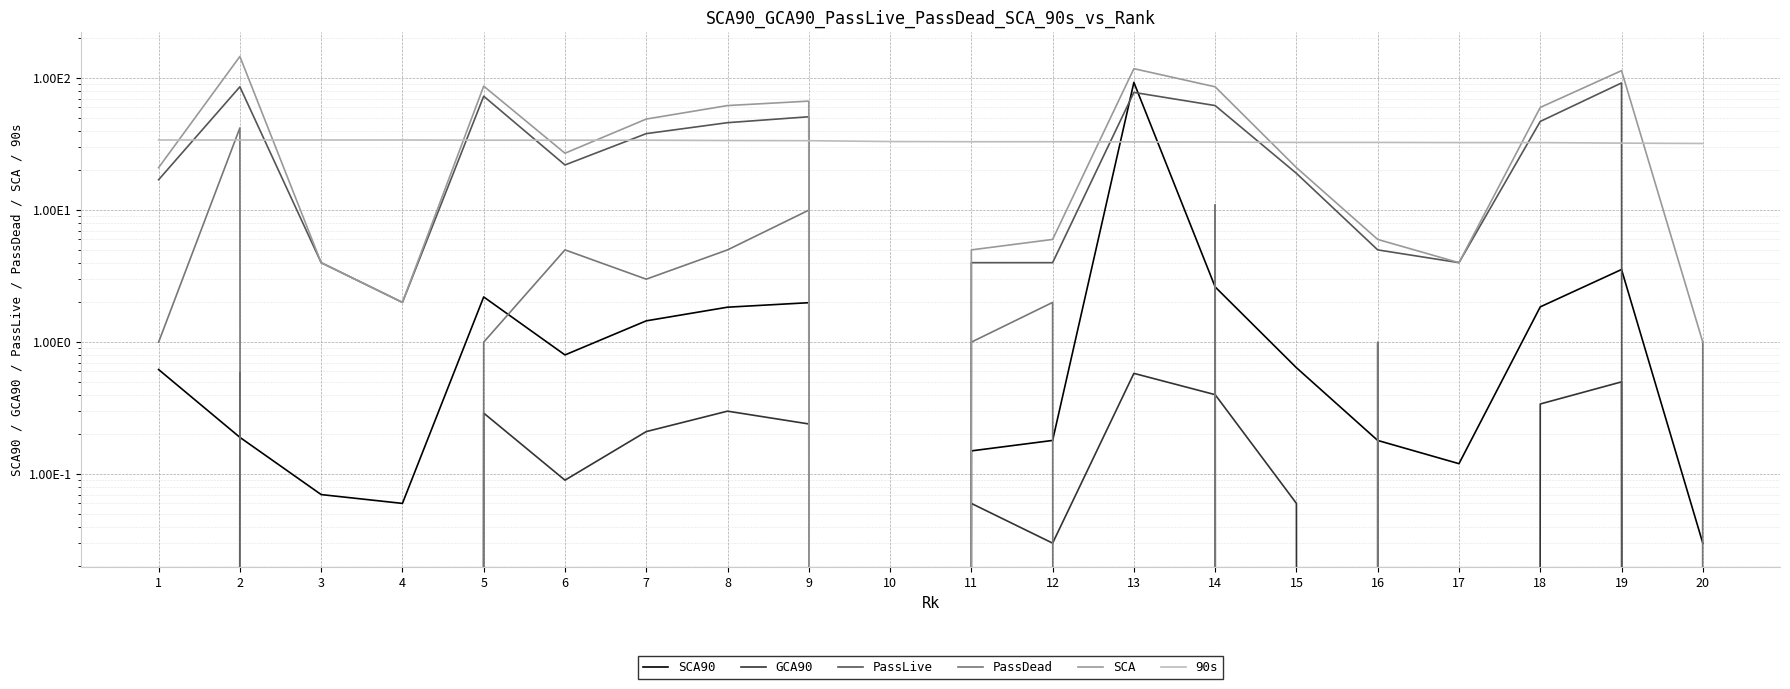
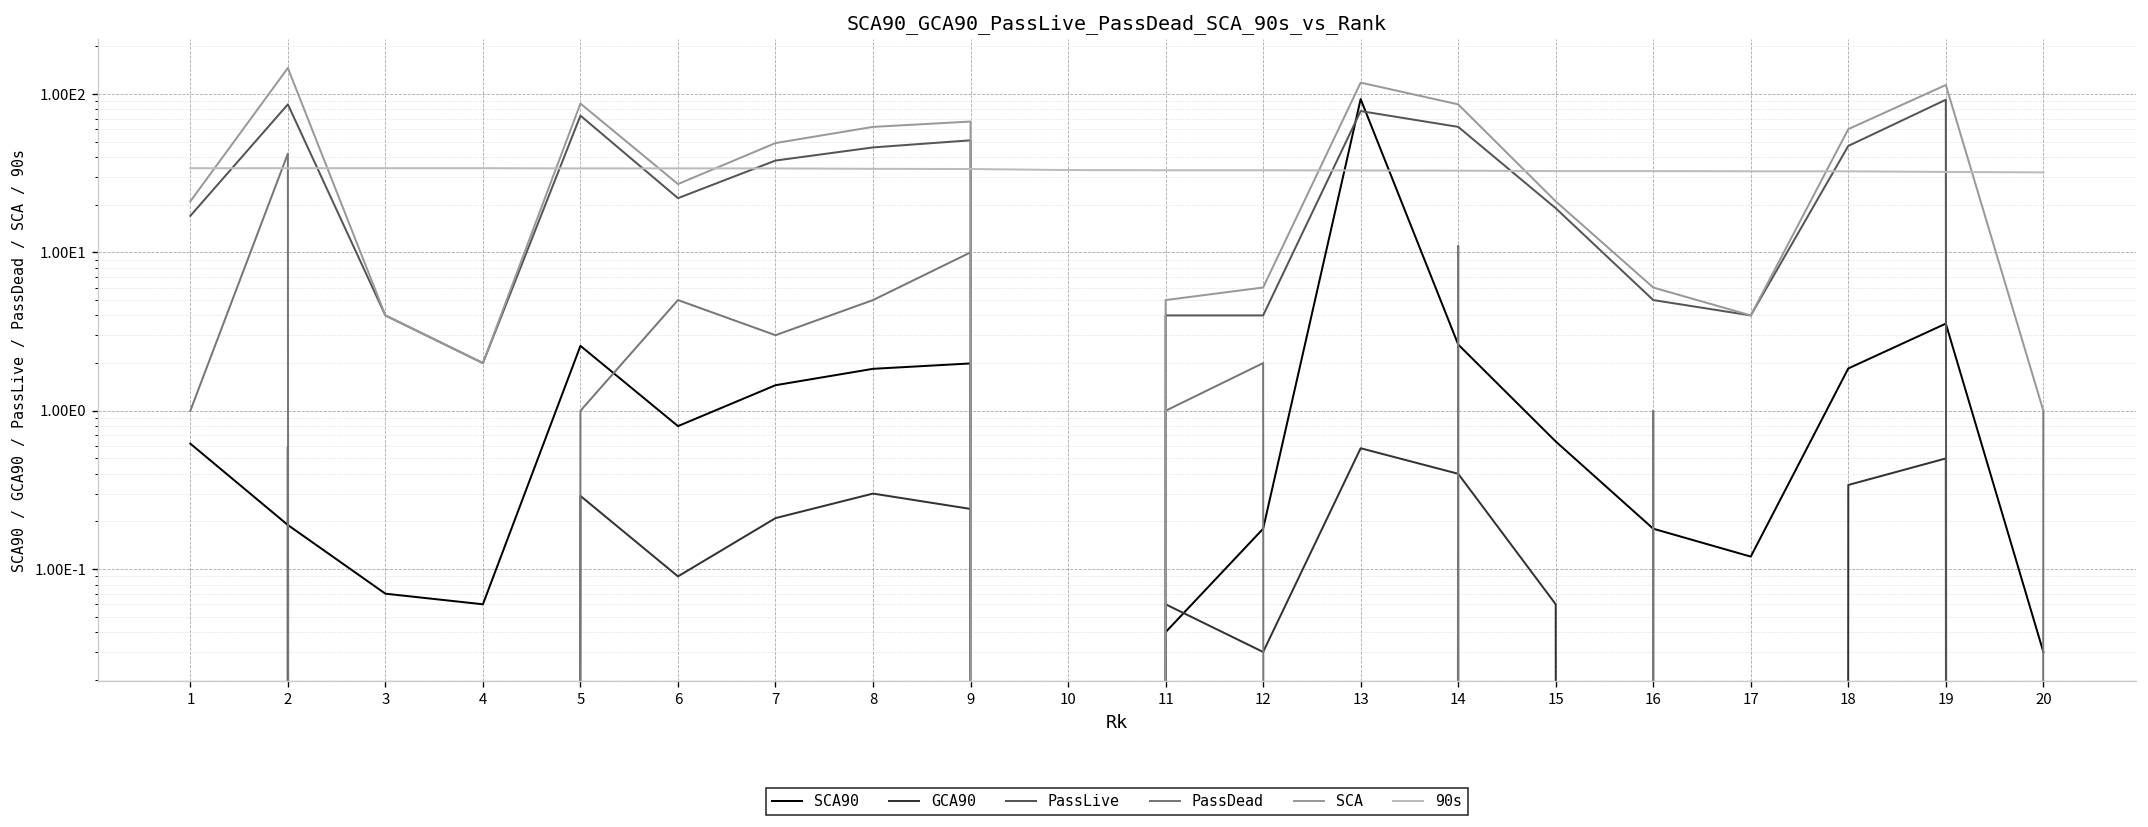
  {
    "SCA90": {
      "1": 0.6,
      "2": 0.19,
      "3": 0.07,
      "4": 0.06,
-     "5": 2.2,
+     "5": 2.6,
      "6": 0.8,
      "7": 1.5,
      "8": 1.8,
      "9": 2.0,
-     "11": 0.15,
+     "11": 0.04,
      "12": 0.18,
      "13": 90,
      "14": 2.6,
      "15": 0.6,
      "16": 0.18,
      "17": 0.12,
      "18": 1.9,
      "19": 3.6,
      "20": 0.03
    }
  }
